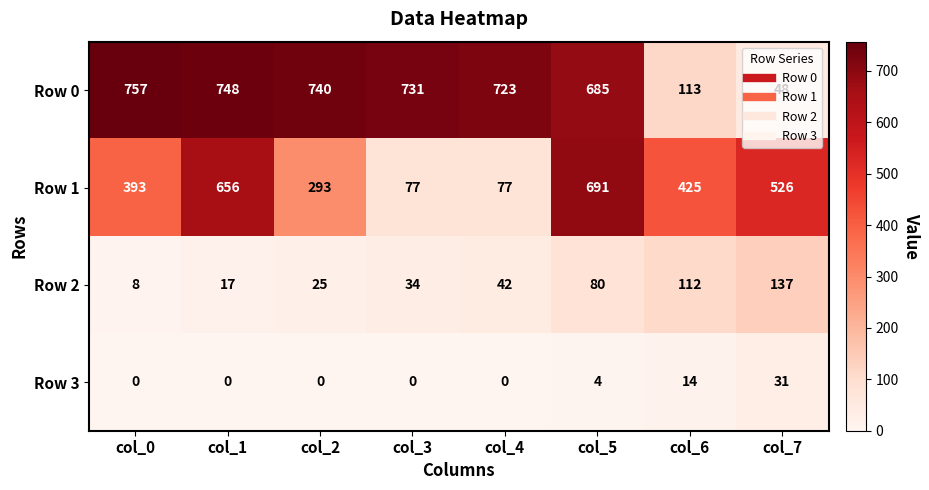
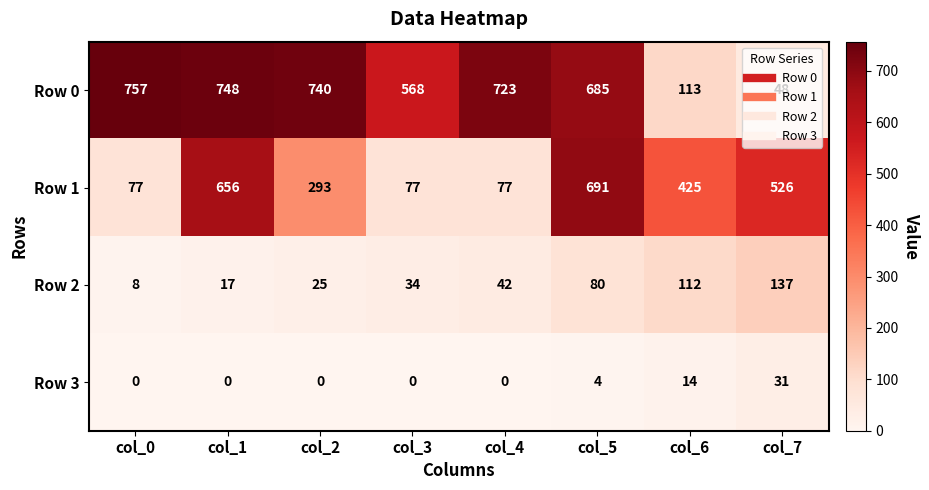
  {
    "Row 0": {
      "col_0": 757,
      "col_1": 748,
      "col_2": 740,
-     "col_3": 731,
+     "col_3": 568,
      "col_4": 723,
      "col_5": 685,
      "col_6": 113
    },
    "Row 1": {
-     "col_0": 393,
+     "col_0": 77,
      "col_1": 656,
      "col_2": 293,
      "col_3": 77,
      "col_4": 77,
      "col_5": 691,
      "col_6": 425,
      "col_7": 526
    },
    "Row 2": {
      "col_0": 8,
      "col_1": 17,
      "col_2": 25,
      "col_3": 34,
      "col_4": 42,
      "col_5": 80,
      "col_6": 112,
      "col_7": 137
    },
    "Row 3": {
      "col_0": 0,
      "col_1": 0,
      "col_2": 0,
      "col_3": 0,
      "col_4": 0,
      "col_5": 4,
      "col_6": 14,
      "col_7": 31
    }
  }
